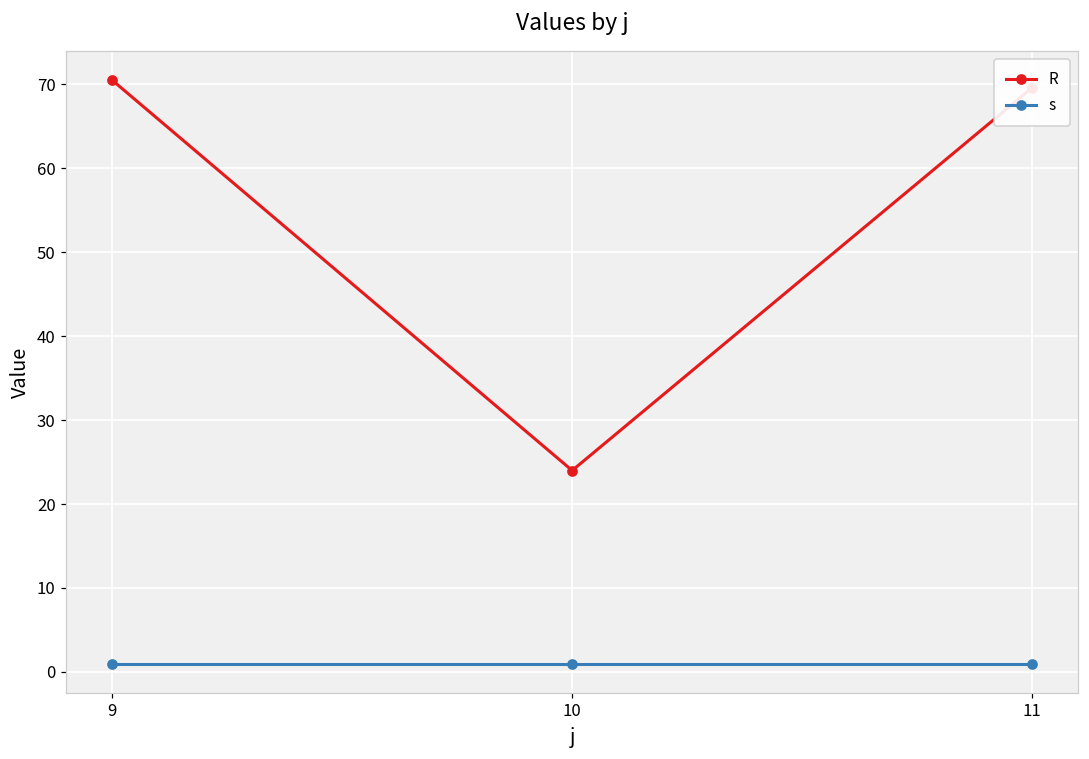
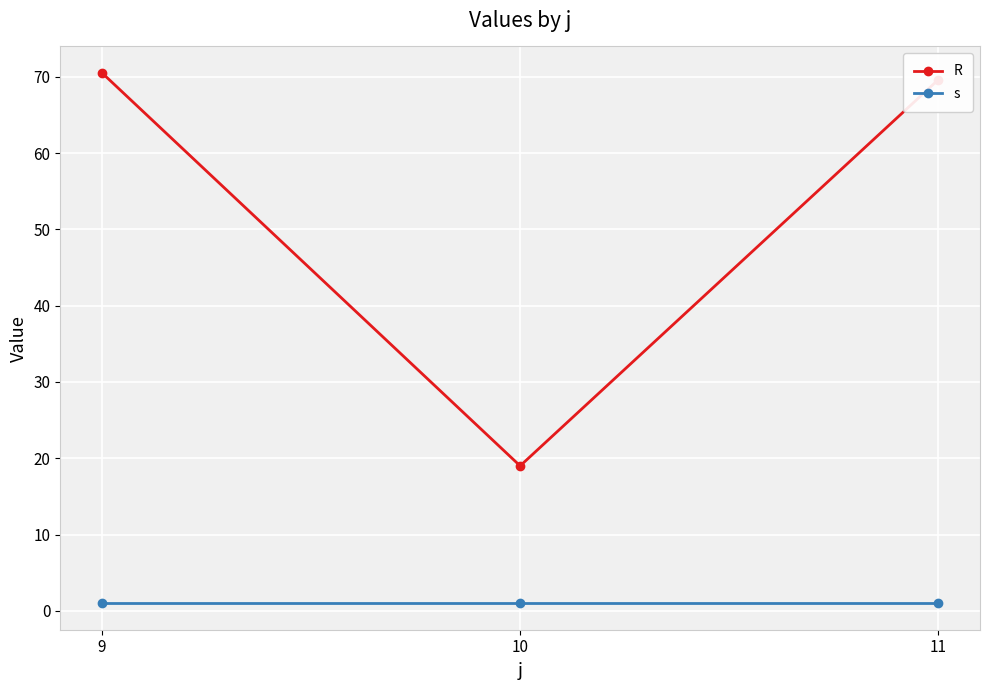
  {
    "R": {
      "9": 71,
-     "10": 24
+     "10": 19
    },
    "s": {
      "9": 1,
      "10": 1,
      "11": 1
    }
  }
